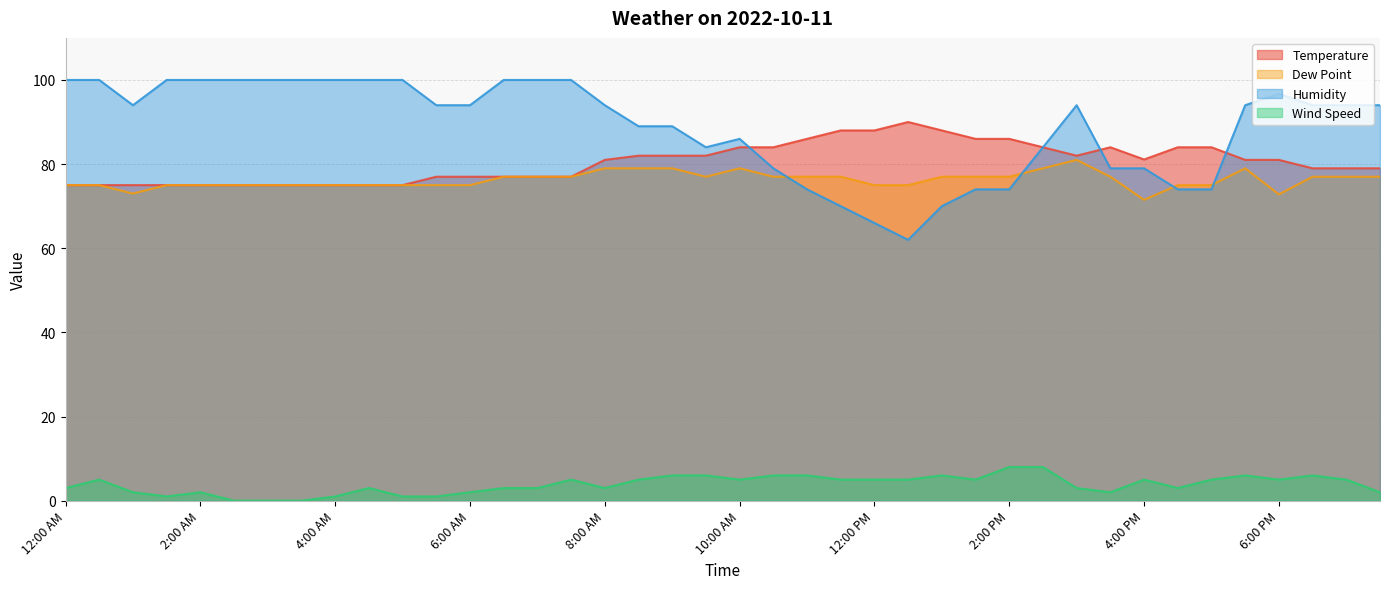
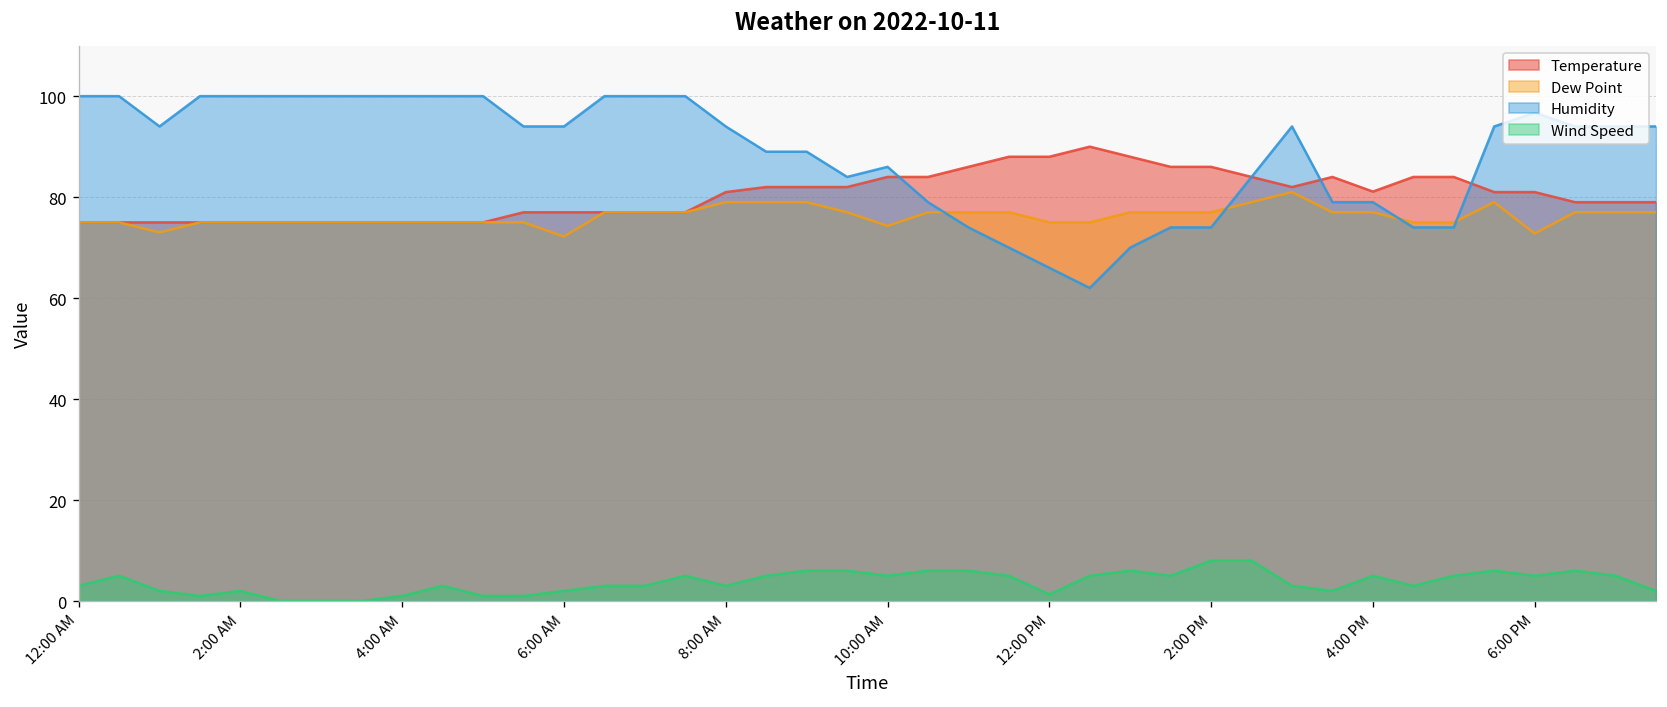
  {
    "Temperature": {
      "6:00 AM": 77,
      "8:00 AM": 81,
      "10:00 AM": 84,
      "12:00 PM": 88,
      "2:00 PM": 86,
      "4:00 PM": 81,
      "6:00 PM": 81
    },
    "Dew Point": {
-     "6:00 AM": 75,
+     "6:00 AM": 72,
      "8:00 AM": 79,
-     "10:00 AM": 79,
+     "10:00 AM": 74,
      "12:00 PM": 75,
      "2:00 PM": 77,
-     "4:00 PM": 72,
+     "4:00 PM": 77,
      "6:00 PM": 73
    },
    "Humidity": {
      "12:00 AM": 100,
      "2:00 AM": 100,
      "4:00 AM": 100,
      "6:00 AM": 94,
      "8:00 AM": 94,
      "10:00 AM": 86,
      "12:00 PM": 66,
      "2:00 PM": 74,
      "4:00 PM": 79
    },
    "Wind Speed": {
      "12:00 AM": 3,
      "2:00 AM": 2,
      "4:00 AM": 1,
      "6:00 AM": 2,
      "8:00 AM": 3,
      "10:00 AM": 5,
-     "12:00 PM": 5,
+     "12:00 PM": 1,
      "2:00 PM": 8,
      "4:00 PM": 5,
      "6:00 PM": 5
    }
  }
